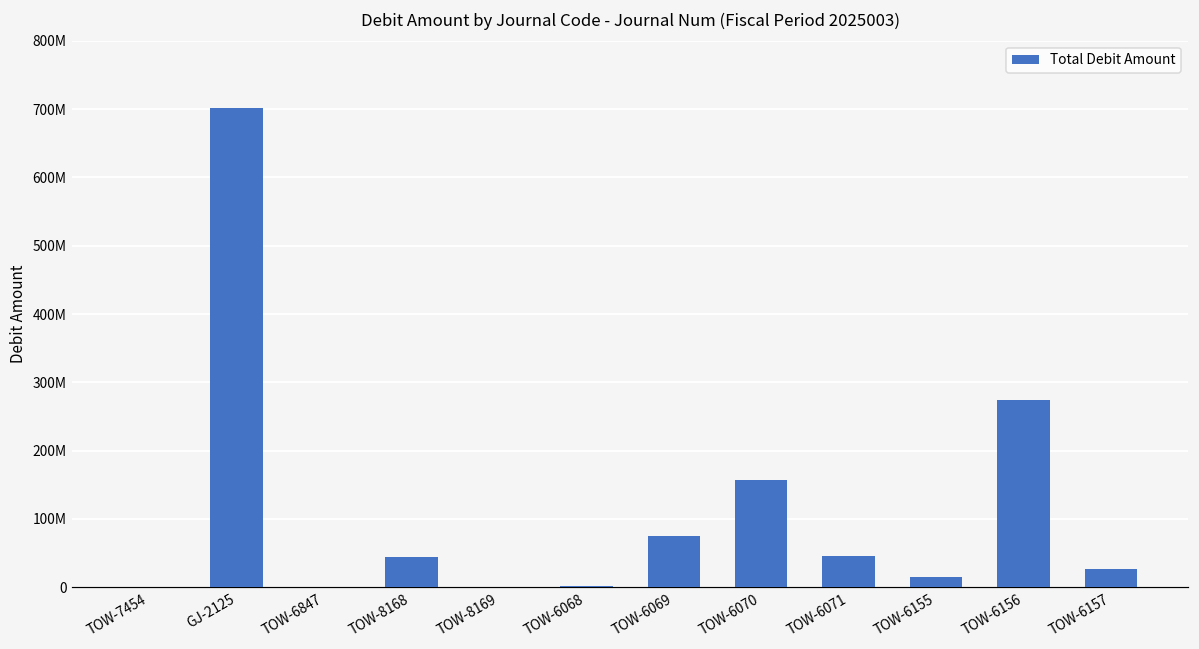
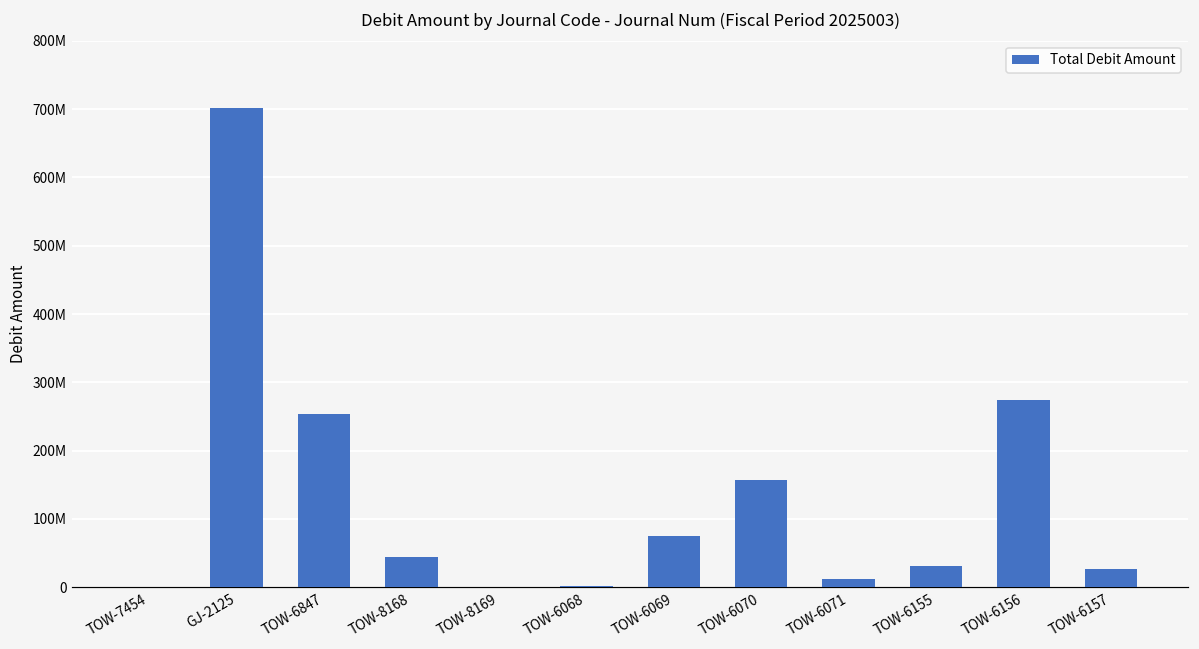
  {
    "GJ-2125": 700000000,
-   "TOW-6847": 0,
+   "TOW-6847": 250000000,
    "TOW-8168": 40000000,
    "TOW-6069": 80000000,
    "TOW-6070": 160000000,
-   "TOW-6071": 50000000,
-   "TOW-6155": 20000000,
+   "TOW-6071": 10000000,
+   "TOW-6155": 30000000,
    "TOW-6156": 270000000,
    "TOW-6157": 30000000
  }
